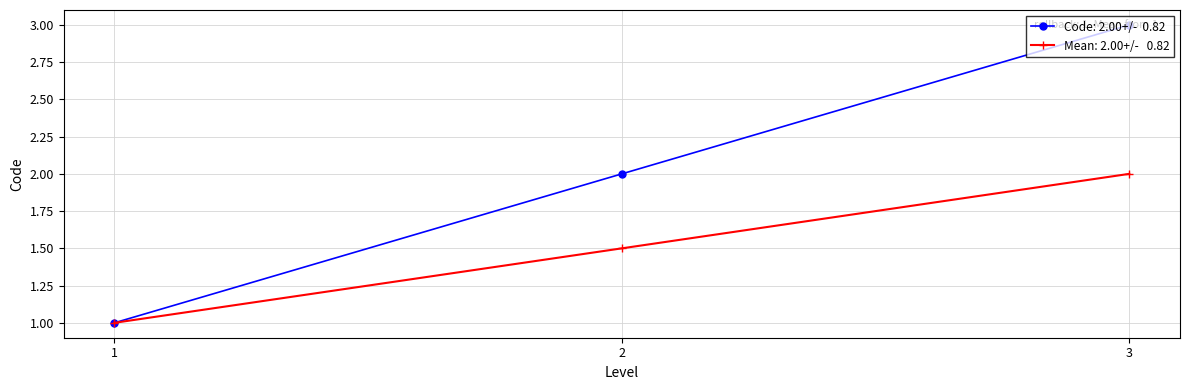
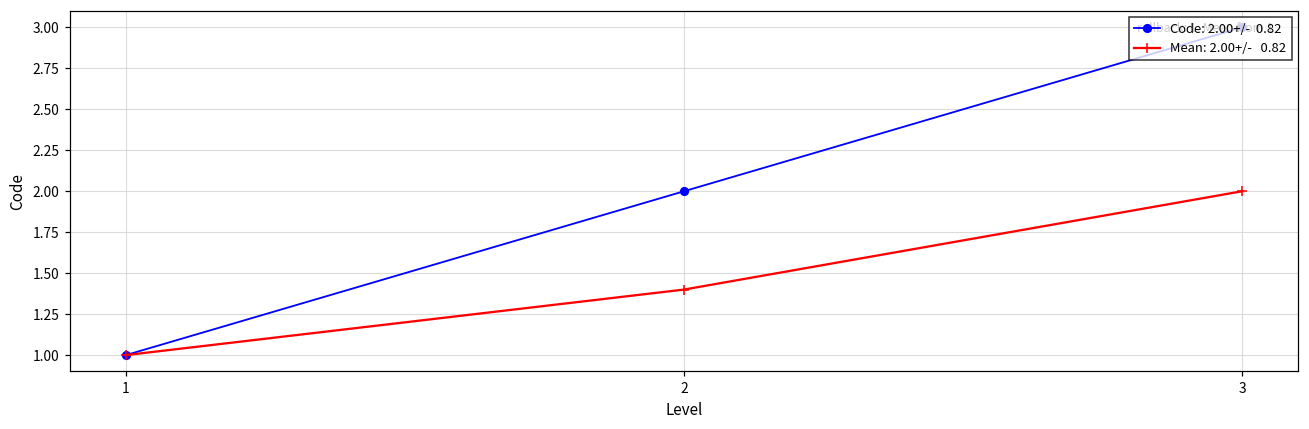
  {
    "Code: 2.00+/- 0.82": {
      "2": 2.0
    },
    "Mean: 2.00+/- 0.82": {
-     "2": 1.5,
+     "2": 1.4,
      "3": 2.0
    }
  }
